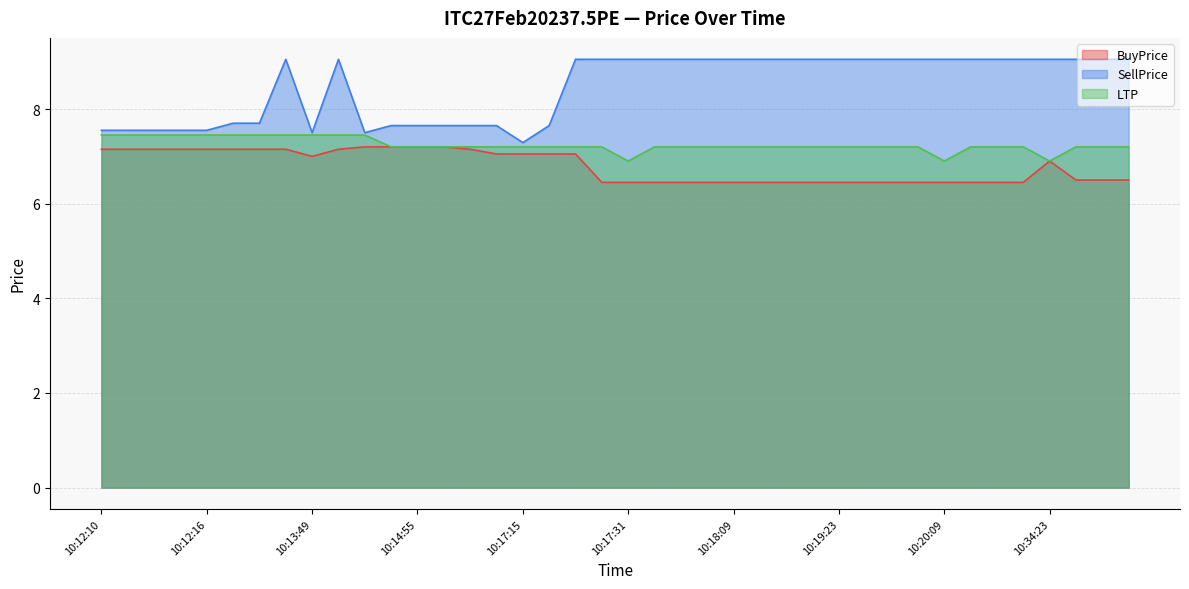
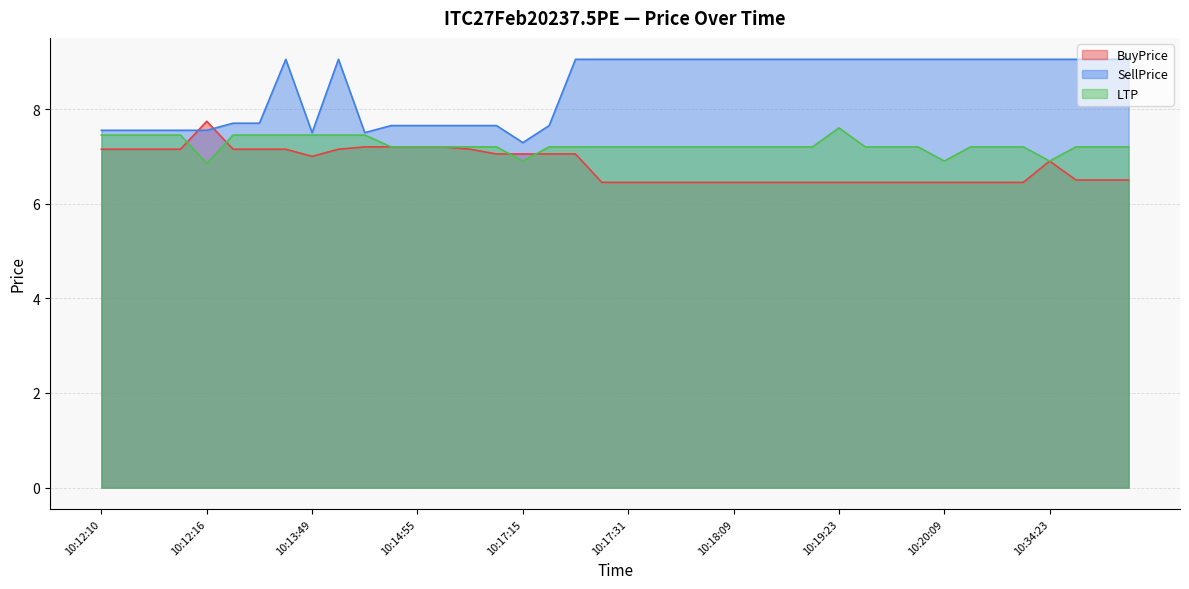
  {
    "BuyPrice": {
-     "10:12:16": 7.2,
+     "10:12:16": 7.7,
      "10:13:49": 7.0,
      "10:17:15": 7.1,
      "10:17:31": 6.5,
      "10:18:09": 6.5,
      "10:19:23": 6.5,
      "10:20:09": 6.5
    },
    "SellPrice": {
      "10:12:16": 7.6,
      "10:17:15": 7.3,
      "10:17:31": 9.1,
      "10:18:09": 9.1,
      "10:19:23": 9.1,
      "10:20:09": 9.1,
      "10:34:23": 9.1
    },
    "LTP": {
-     "10:12:16": 7.5,
-     "10:17:15": 7.2,
-     "10:17:31": 6.9,
+     "10:12:16": 6.9,
+     "10:17:15": 6.9,
+     "10:17:31": 7.2,
      "10:18:09": 7.2,
-     "10:19:23": 7.2,
+     "10:19:23": 7.6,
      "10:20:09": 6.9
    }
  }
